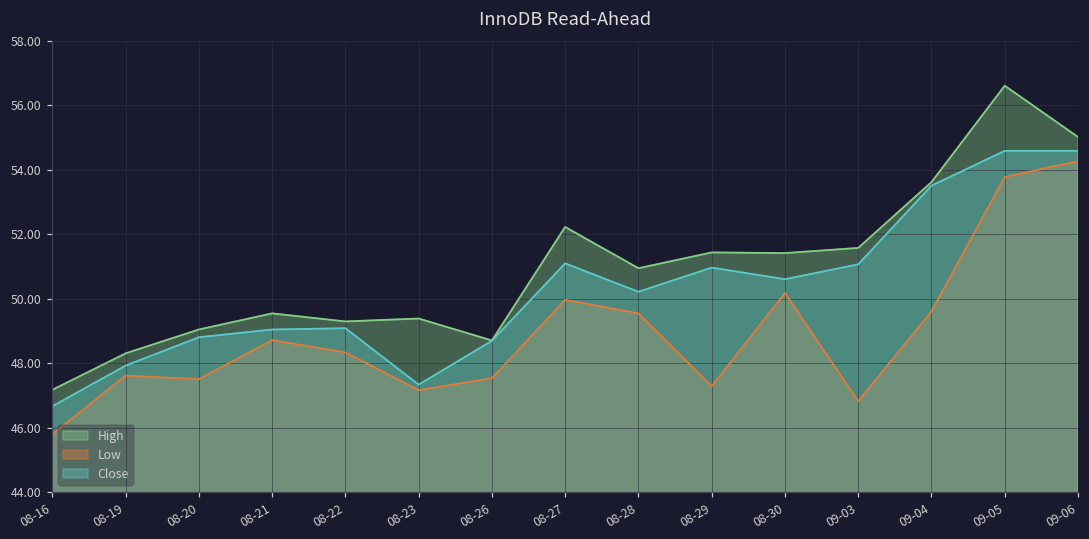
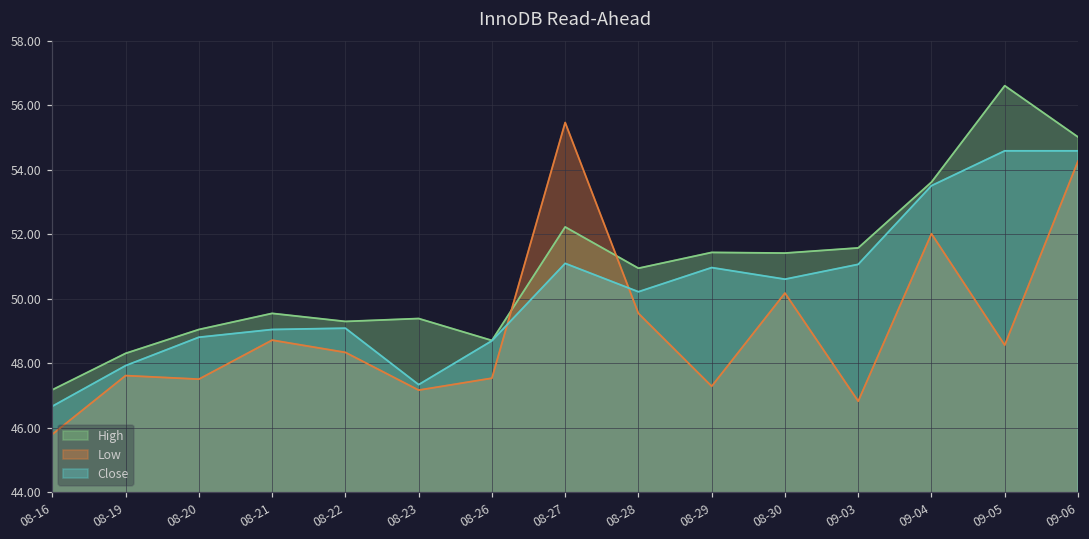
  {
    "Low": {
      "08-16": 45.8,
      "08-19": 47.6,
      "08-20": 47.5,
      "08-21": 48.7,
      "08-22": 48.3,
      "08-23": 47.2,
      "08-26": 47.5,
-     "08-27": 50.0,
+     "08-27": 55.5,
      "08-28": 49.5,
      "08-29": 47.3,
      "08-30": 50.2,
      "09-03": 46.8,
-     "09-04": 49.6,
-     "09-05": 53.8,
+     "09-04": 52.0,
+     "09-05": 48.6,
      "09-06": 54.3
    }
  }
